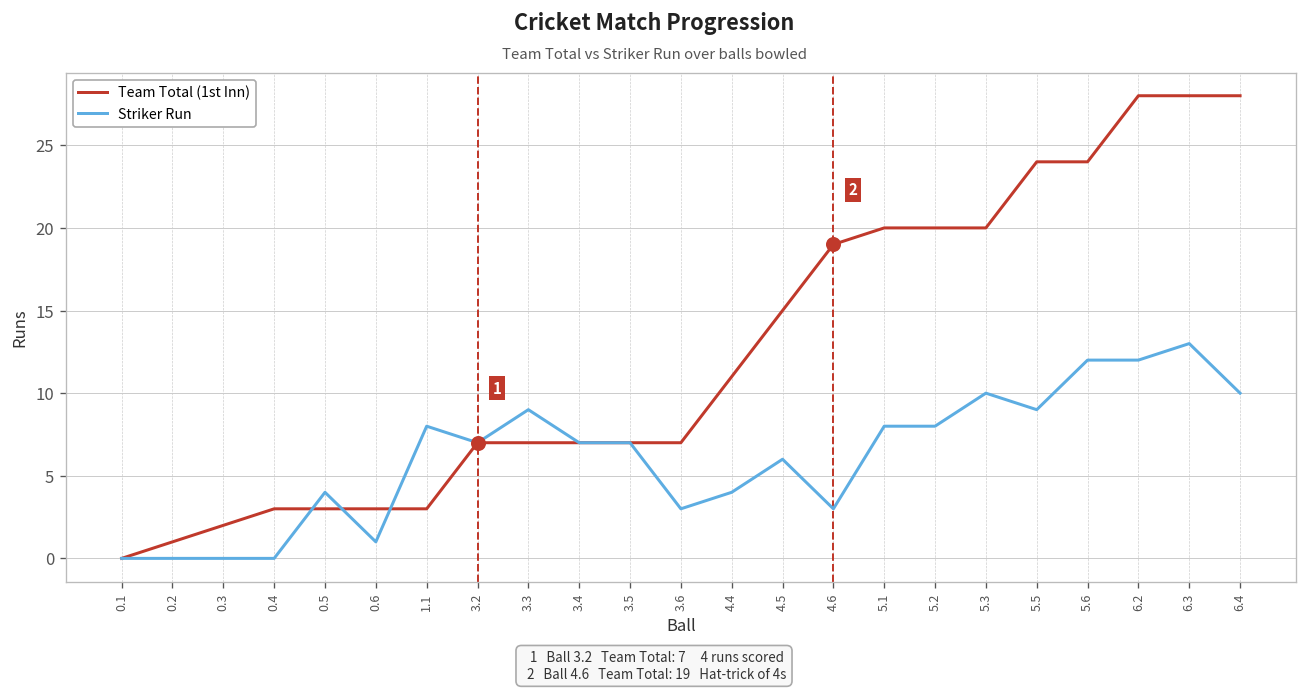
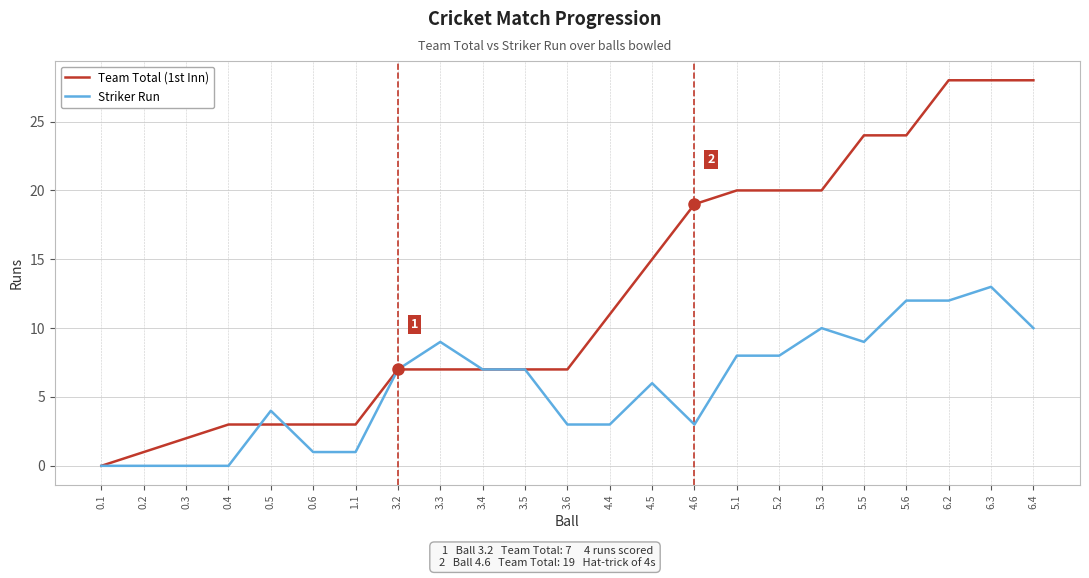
  {
    "Striker Run": {
      "0.2": 0,
      "0.3": 0,
      "0.4": 0,
      "0.5": 4,
      "0.6": 1,
-     "1.1": 8,
+     "1.1": 1,
      "3.6": 3,
-     "4.4": 4,
+     "4.4": 3,
      "4.5": 6,
      "4.6": 3,
      "5.1": 8,
      "5.2": 8,
      "5.3": 10,
      "5.5": 9,
      "5.6": 12,
      "6.2": 12,
      "6.3": 13,
      "6.4": 10
    }
  }
